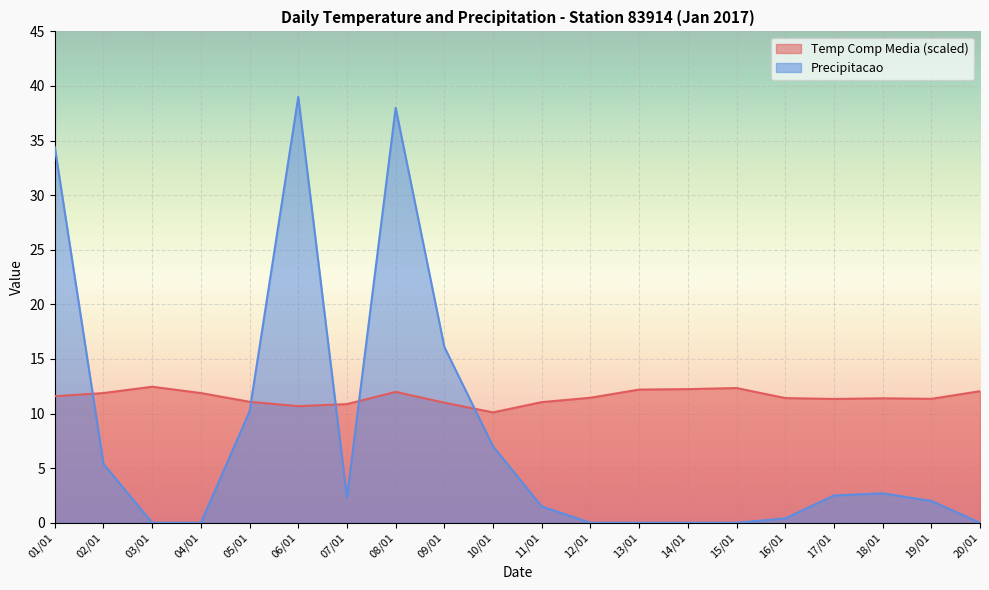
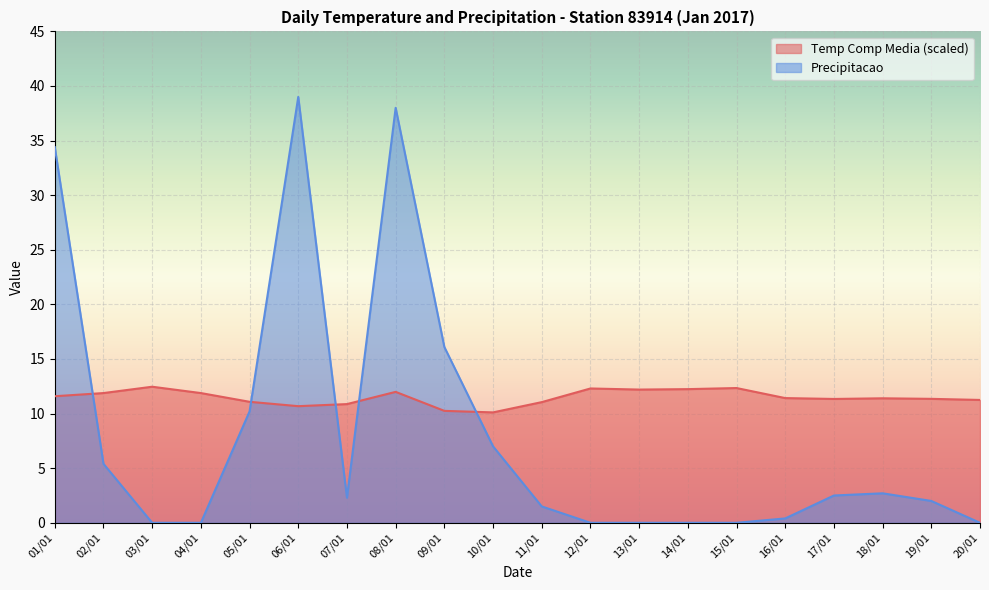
  {
    "Temp Comp Media (scaled)": {
      "01/01": 11.6,
      "02/01": 11.9,
      "03/01": 12.5,
      "04/01": 11.9,
      "05/01": 11.1,
      "06/01": 10.7,
      "07/01": 10.9,
      "08/01": 12.0,
-     "09/01": 11.0,
+     "09/01": 10.3,
      "10/01": 10.1,
      "11/01": 11.1,
-     "12/01": 11.5,
+     "12/01": 12.3,
      "13/01": 12.2,
      "14/01": 12.2,
      "15/01": 12.3,
      "16/01": 11.4,
      "17/01": 11.3,
      "18/01": 11.4,
      "19/01": 11.4,
-     "20/01": 12.1
+     "20/01": 11.3
    },
    "Precipitacao": {
      "01/01": 34.4,
      "02/01": 5.4,
      "03/01": 0.0,
      "04/01": 0.0,
      "05/01": 10.2,
      "06/01": 39.0,
      "07/01": 2.3,
      "08/01": 38.0,
      "09/01": 16.1,
      "10/01": 7.0,
      "11/01": 1.5,
      "12/01": 0.0,
      "13/01": 0.0,
      "14/01": 0.0,
      "15/01": 0.0,
      "16/01": 0.4,
      "17/01": 2.5,
      "18/01": 2.7,
      "19/01": 2.0,
      "20/01": 0.0
    }
  }
